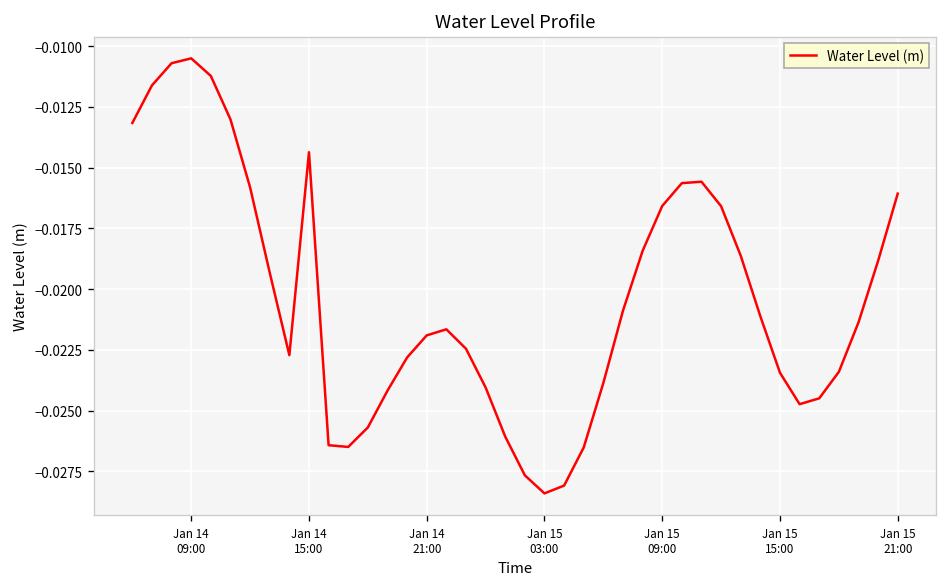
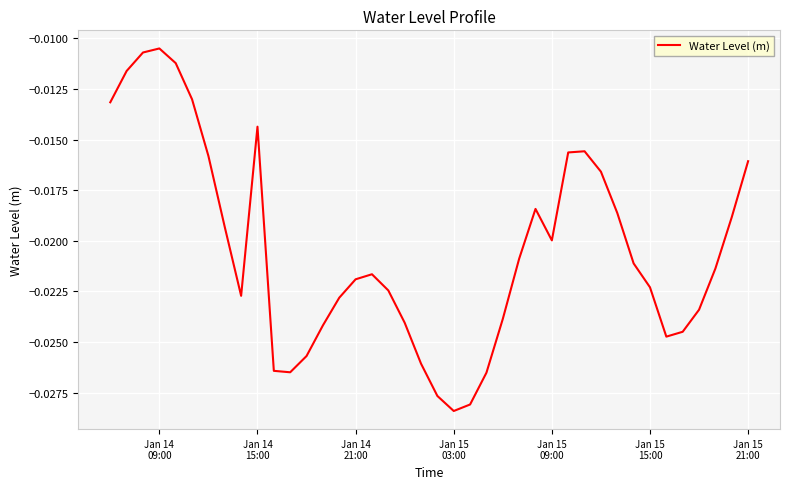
  {
    "Jan 14 09:00": -0.0105,
    "Jan 14 15:00": -0.0144,
    "Jan 14 21:00": -0.0219,
    "Jan 15 03:00": -0.0284,
-   "Jan 15 09:00": -0.0166,
-   "Jan 15 15:00": -0.0234,
+   "Jan 15 09:00": -0.0200,
+   "Jan 15 15:00": -0.0223,
    "Jan 15 21:00": -0.0161
  }
